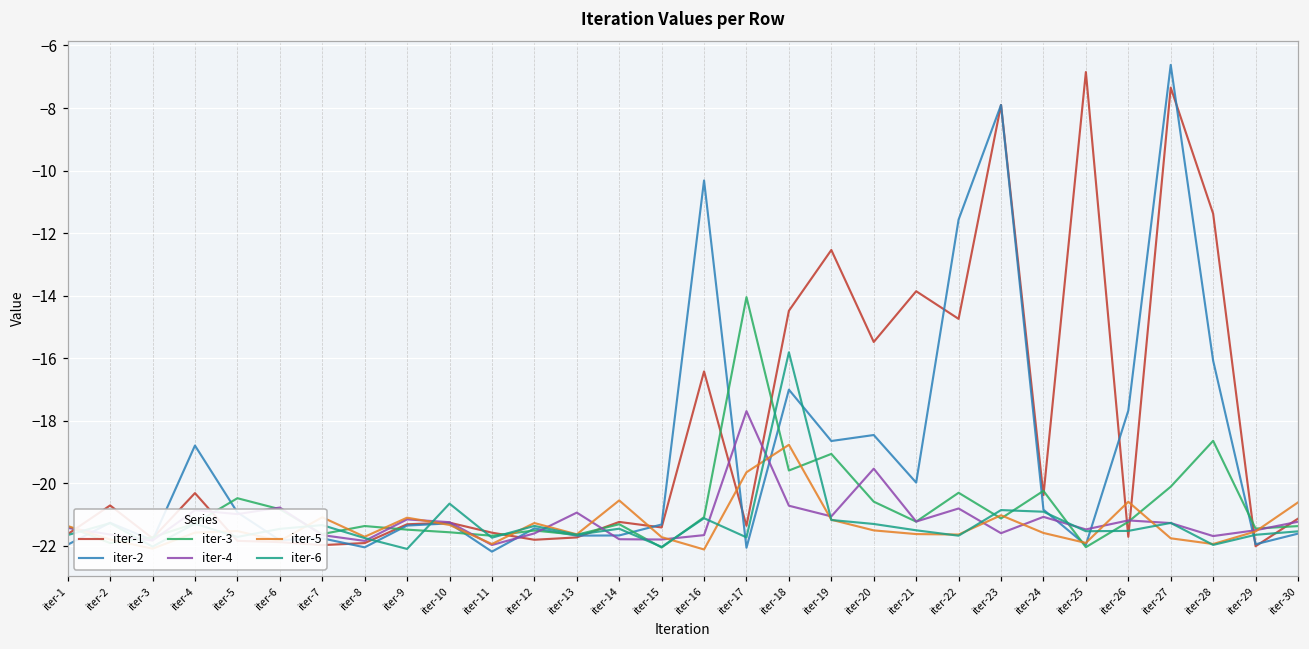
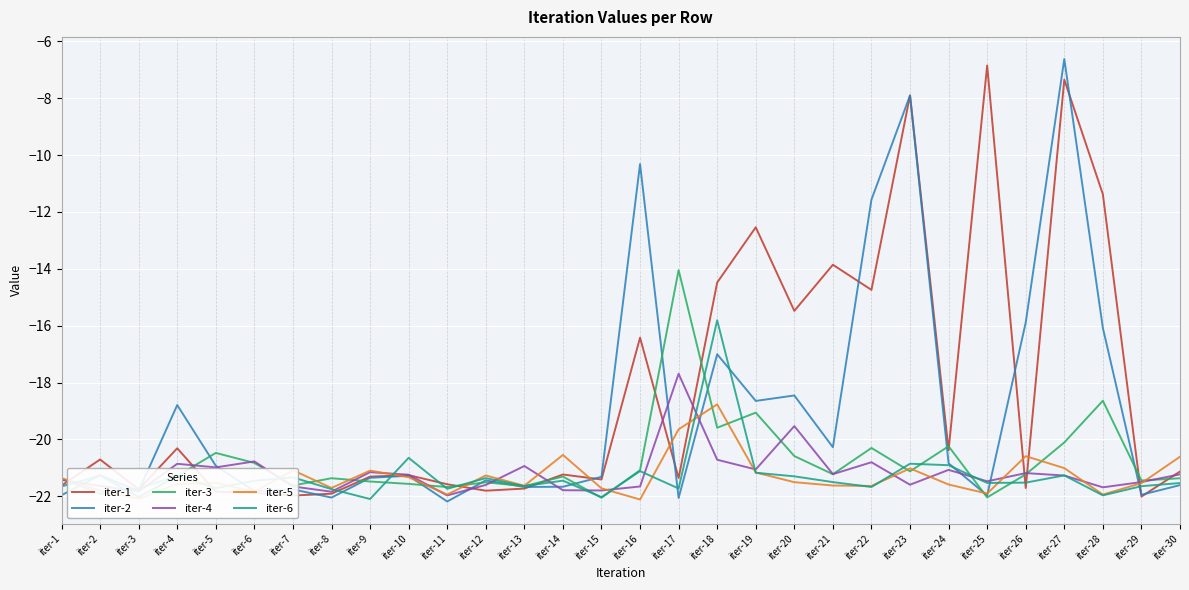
  {
    "iter-1": {
      "iter-2": -20.7,
      "iter-4": -20.3,
      "iter-11": -21.6,
      "iter-12": -21.8,
      "iter-15": -21.4,
      "iter-16": -16.4,
      "iter-17": -21.4,
      "iter-18": -14.5,
      "iter-19": -12.5,
      "iter-20": -15.5,
      "iter-21": -13.9,
      "iter-22": -14.7,
      "iter-24": -20.4,
      "iter-25": -6.8,
      "iter-26": -21.7,
      "iter-27": -7.3,
      "iter-28": -11.4,
      "iter-30": -21.1
    },
    "iter-2": {
      "iter-1": -22.0,
      "iter-4": -18.8,
      "iter-8": -22.0,
      "iter-11": -22.2,
      "iter-14": -21.7,
      "iter-15": -21.3,
      "iter-16": -10.3,
      "iter-17": -22.1,
      "iter-18": -17.0,
      "iter-19": -18.6,
      "iter-20": -18.5,
-     "iter-21": -20.0,
+     "iter-21": -20.3,
      "iter-22": -11.6,
-     "iter-26": -17.7,
+     "iter-26": -15.9,
      "iter-27": -6.6,
      "iter-28": -16.1
    },
    "iter-4": {
      "iter-4": -20.9,
      "iter-12": -21.6,
      "iter-13": -20.9,
      "iter-14": -21.8,
      "iter-16": -21.7,
      "iter-17": -17.7,
      "iter-18": -20.7,
      "iter-19": -21.1,
      "iter-20": -19.5,
      "iter-22": -20.8,
      "iter-23": -21.6,
      "iter-24": -21.1,
      "iter-28": -21.7,
      "iter-30": -21.2
    },
    "iter-5": {
      "iter-12": -21.3,
      "iter-14": -20.5,
      "iter-16": -22.1,
      "iter-17": -19.6,
      "iter-18": -18.8,
      "iter-20": -21.5,
      "iter-21": -21.6,
      "iter-23": -21.0,
      "iter-24": -21.6,
      "iter-26": -20.6,
-     "iter-27": -21.8,
+     "iter-27": -21.0,
      "iter-30": -20.6
    }
  }
